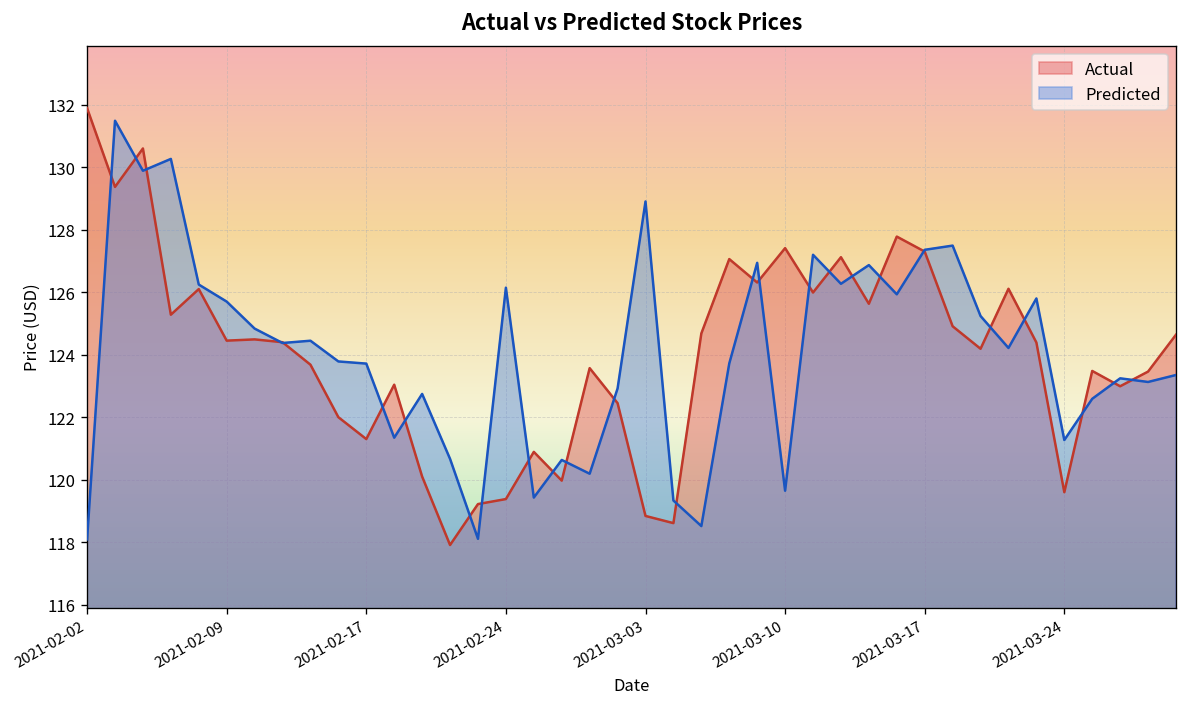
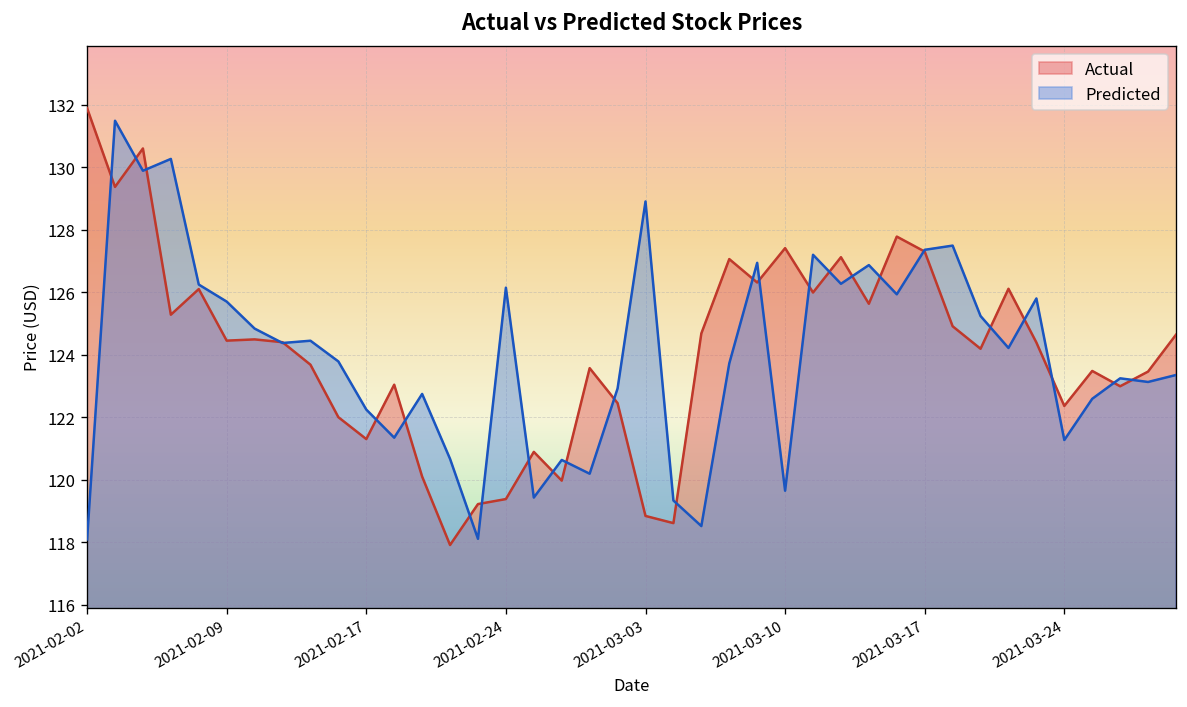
  {
    "Actual": {
      "2021-02-02": 131.9,
      "2021-02-09": 124.4,
      "2021-02-17": 121.3,
      "2021-02-24": 119.4,
      "2021-03-03": 118.8,
      "2021-03-10": 127.4,
-     "2021-03-24": 119.6
+     "2021-03-24": 122.4
    },
    "Predicted": {
      "2021-02-02": 118.1,
      "2021-02-09": 125.7,
-     "2021-02-17": 123.7,
+     "2021-02-17": 122.2,
      "2021-02-24": 126.1,
      "2021-03-03": 128.9,
      "2021-03-10": 119.6,
      "2021-03-24": 121.3
    }
  }
